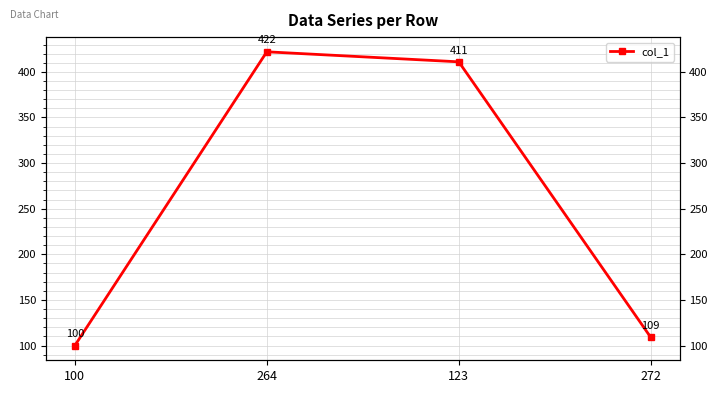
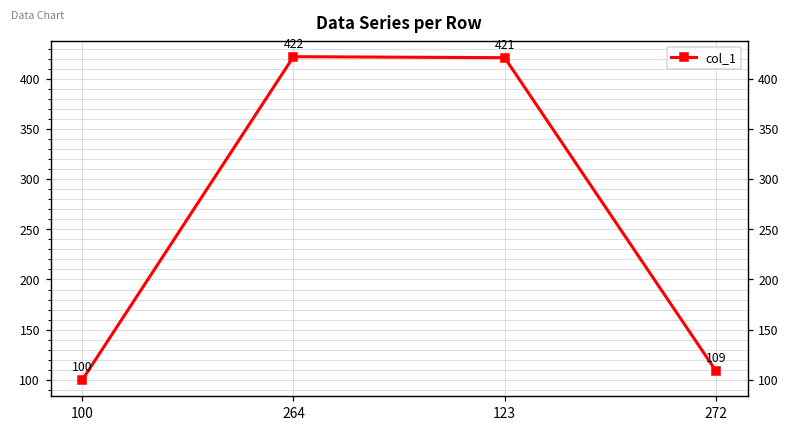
  {
    "100": 100,
    "264": 422,
-   "123": 411,
+   "123": 421,
    "272": 109
  }
